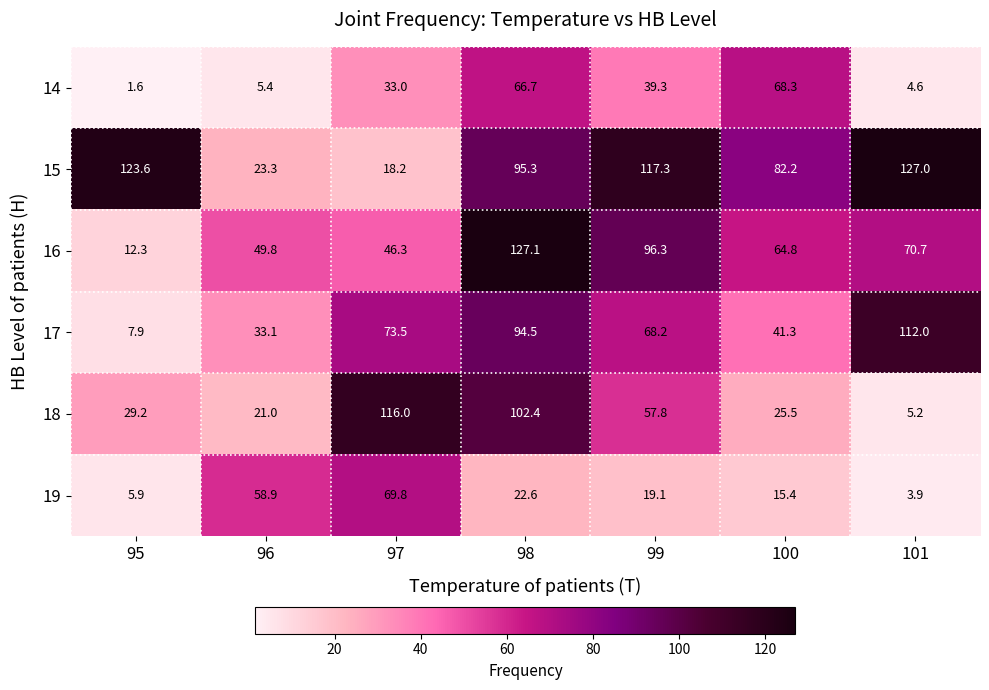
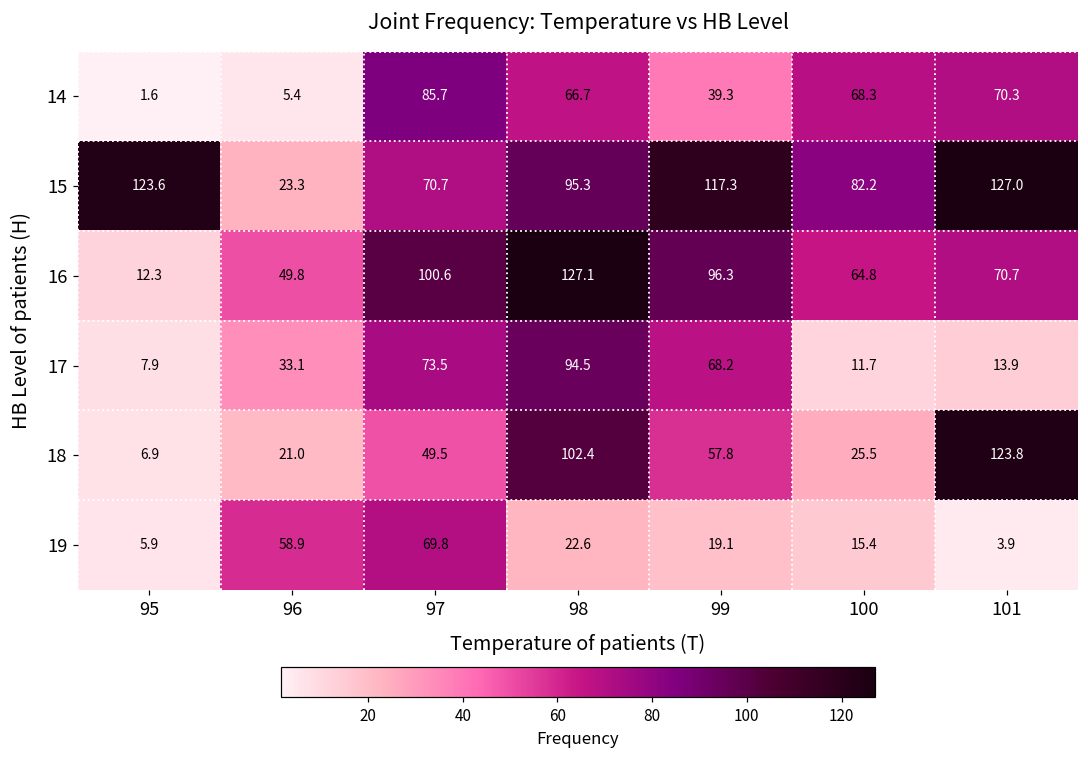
  {
    "14": {
      "95": 1.6,
      "96": 5.4,
-     "97": 33.0,
+     "97": 85.7,
      "98": 66.7,
      "99": 39.3,
      "100": 68.3,
-     "101": 4.6
+     "101": 70.3
    },
    "15": {
      "95": 123.6,
      "96": 23.3,
-     "97": 18.2,
+     "97": 70.7,
      "98": 95.3,
      "99": 117.3,
      "100": 82.2,
      "101": 127.0
    },
    "16": {
      "95": 12.3,
      "96": 49.8,
-     "97": 46.3,
+     "97": 100.6,
      "98": 127.1,
      "99": 96.3,
      "100": 64.8,
      "101": 70.7
    },
    "17": {
      "95": 7.9,
      "96": 33.1,
      "97": 73.5,
      "98": 94.5,
      "99": 68.2,
-     "100": 41.3,
-     "101": 112.0
+     "100": 11.7,
+     "101": 13.9
    },
    "18": {
-     "95": 29.2,
+     "95": 6.9,
      "96": 21.0,
-     "97": 116.0,
+     "97": 49.5,
      "98": 102.4,
      "99": 57.8,
      "100": 25.5,
-     "101": 5.2
+     "101": 123.8
    },
    "19": {
      "95": 5.9,
      "96": 58.9,
      "97": 69.8,
      "98": 22.6,
      "99": 19.1,
      "100": 15.4,
      "101": 3.9
    }
  }
